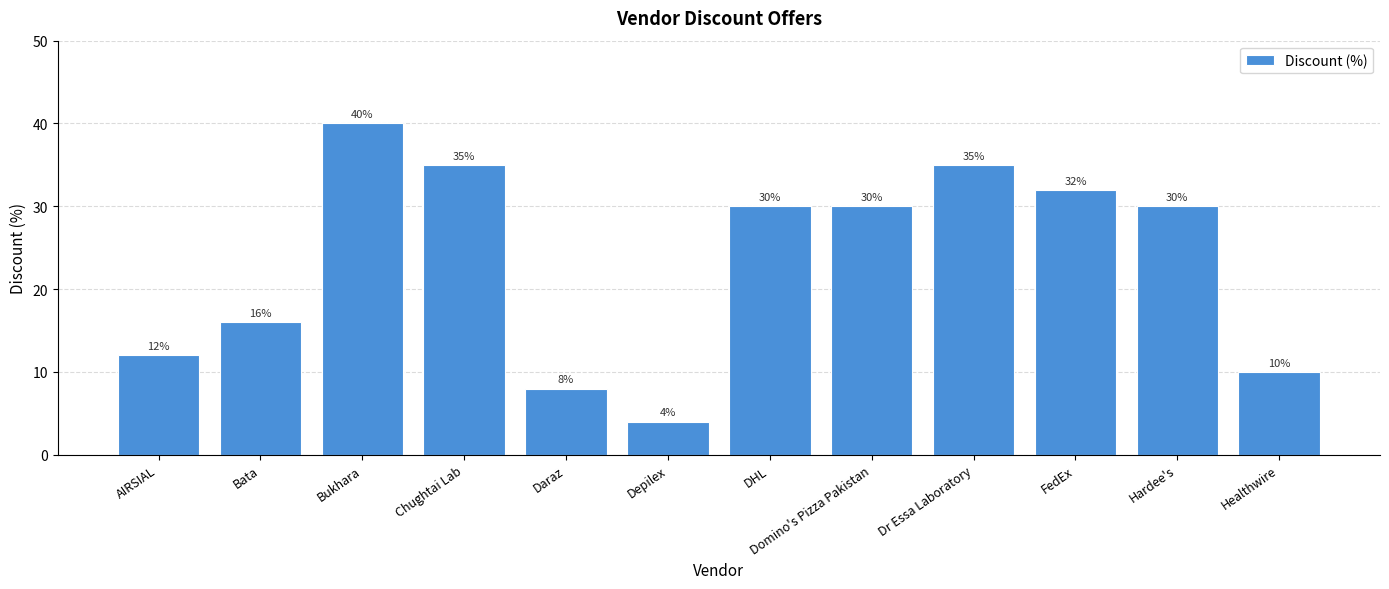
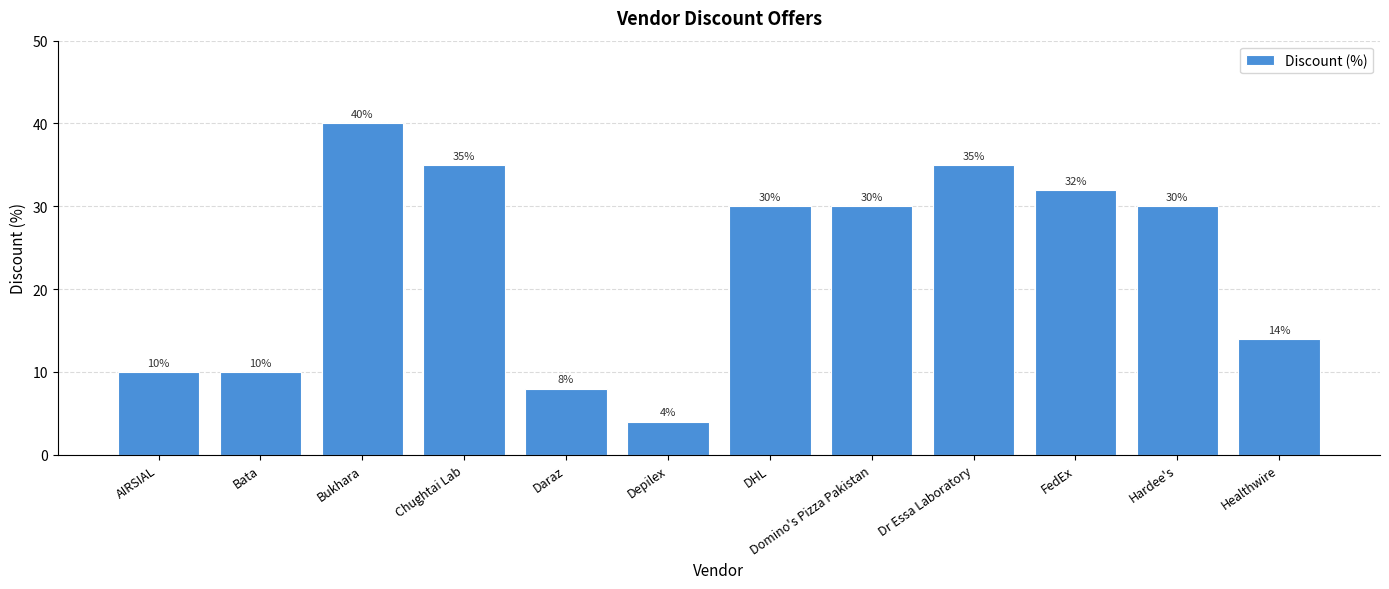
  {
-   "AIRSIAL": "12%",
-   "Bata": "16%",
+   "AIRSIAL": "10%",
+   "Bata": "10%",
    "Bukhara": "40%",
    "Chughtai Lab": "35%",
    "Daraz": "8%",
    "Depilex": "4%",
    "DHL": "30%",
    "Domino's Pizza Pakistan": "30%",
    "Dr Essa Laboratory": "35%",
    "FedEx": "32%",
    "Hardee's": "30%",
-   "Healthwire": "10%"
+   "Healthwire": "14%"
  }
